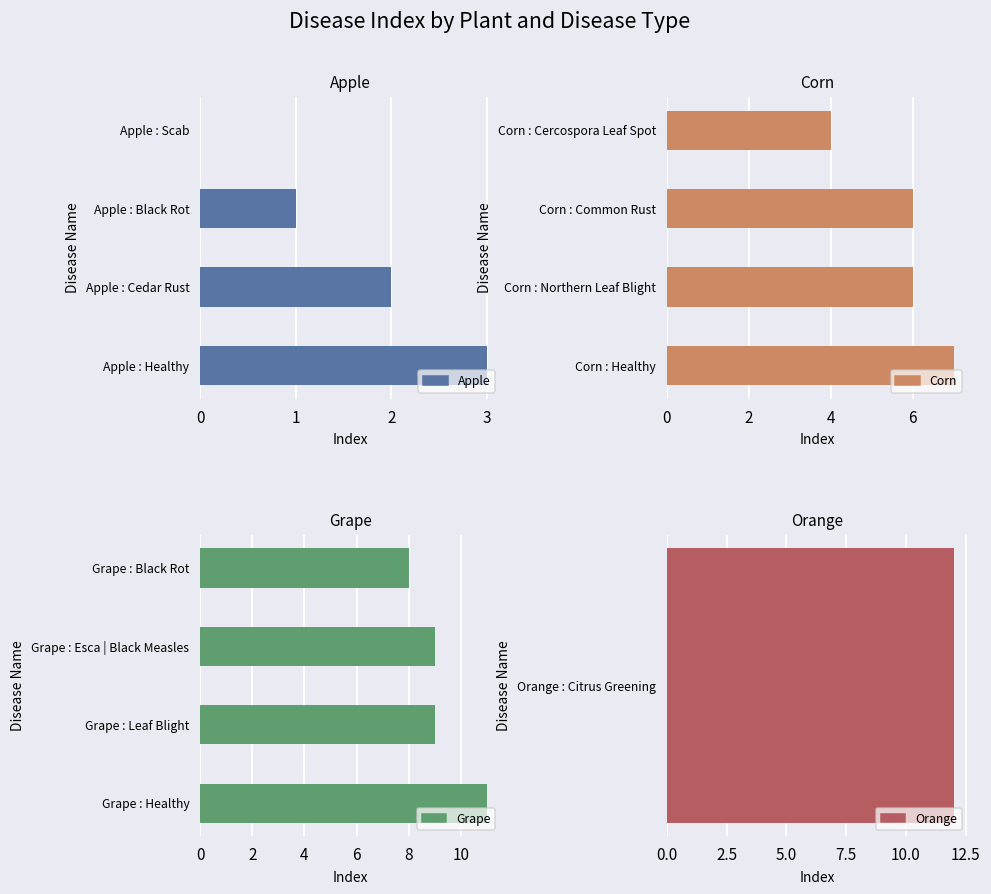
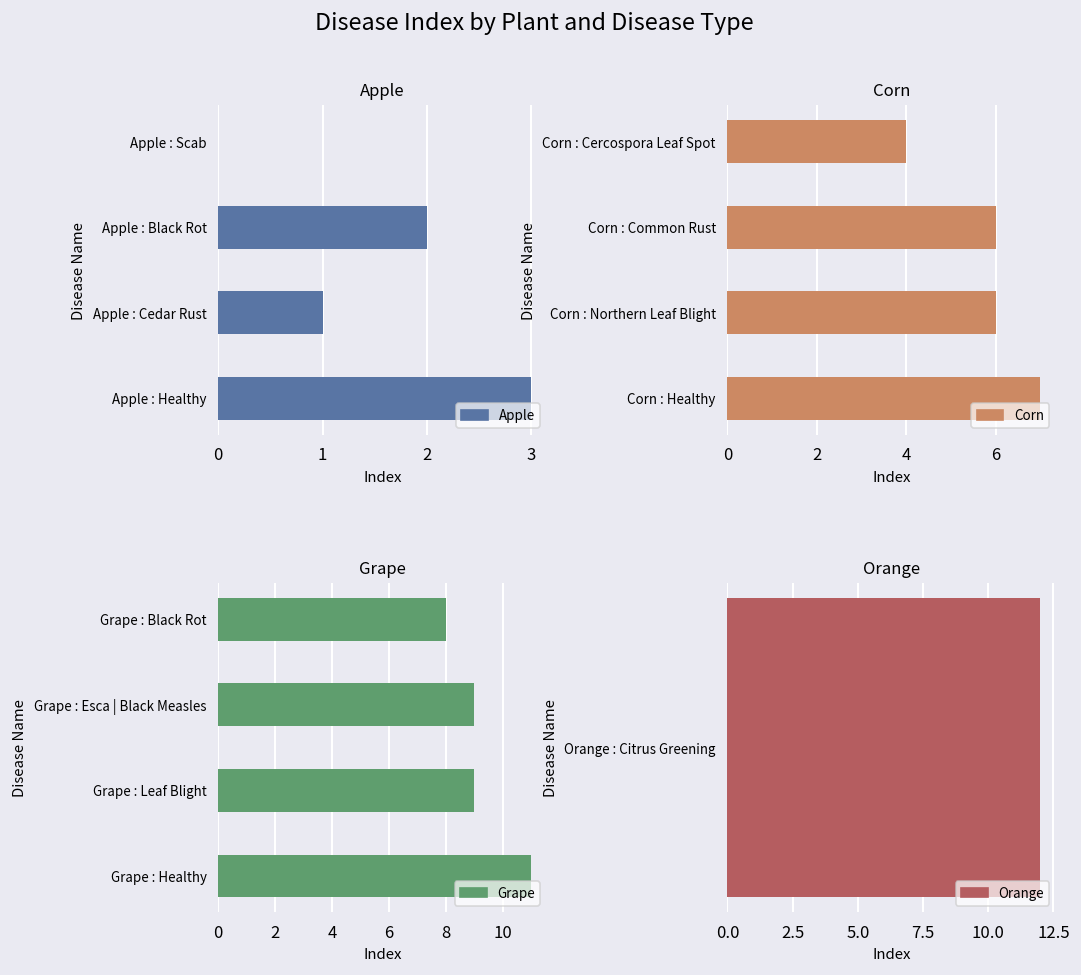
  {
    "Apple": {
      "Apple : Scab": 0,
-     "Apple : Black Rot": 1,
-     "Apple : Cedar Rust": 2,
+     "Apple : Black Rot": 2,
+     "Apple : Cedar Rust": 1,
      "Apple : Healthy": 3
    },
    "Corn": {
      "Corn : Cercospora Leaf Spot": 4.0,
      "Corn : Common Rust": 6.0,
      "Corn : Northern Leaf Blight": 6.0,
      "Corn : Healthy": 7.0
    },
    "Grape": {
      "Grape : Black Rot": 8.0,
      "Grape : Esca | Black Measles": 9.0,
      "Grape : Leaf Blight": 9.0,
      "Grape : Healthy": 11.0
    },
    "Orange": {
      "Orange : Citrus Greening": 12.0
    }
  }
